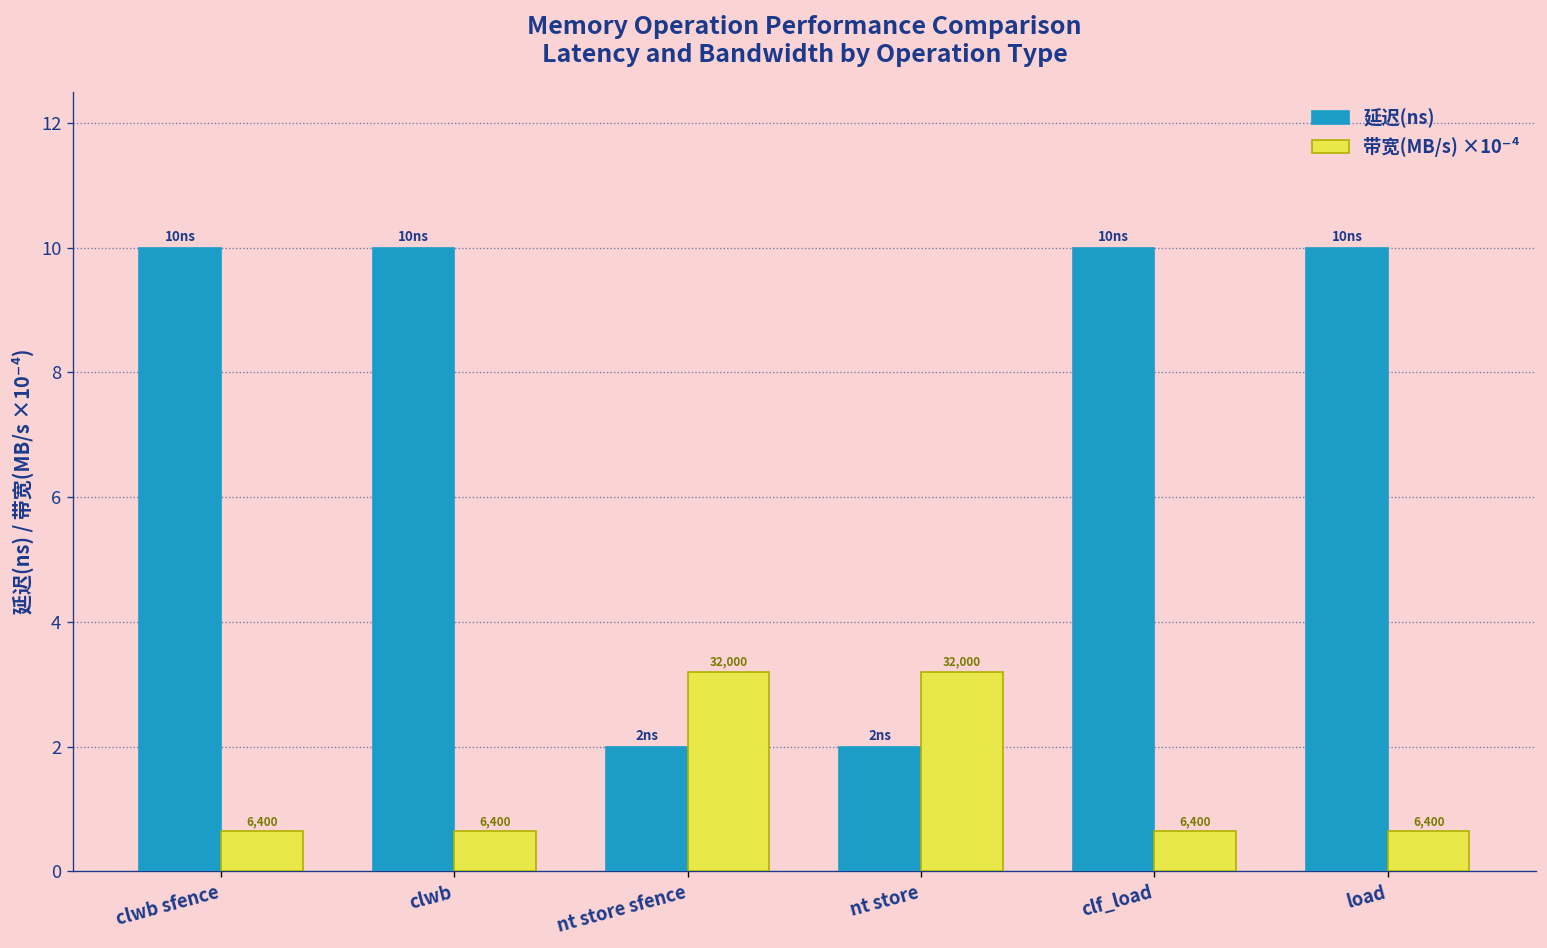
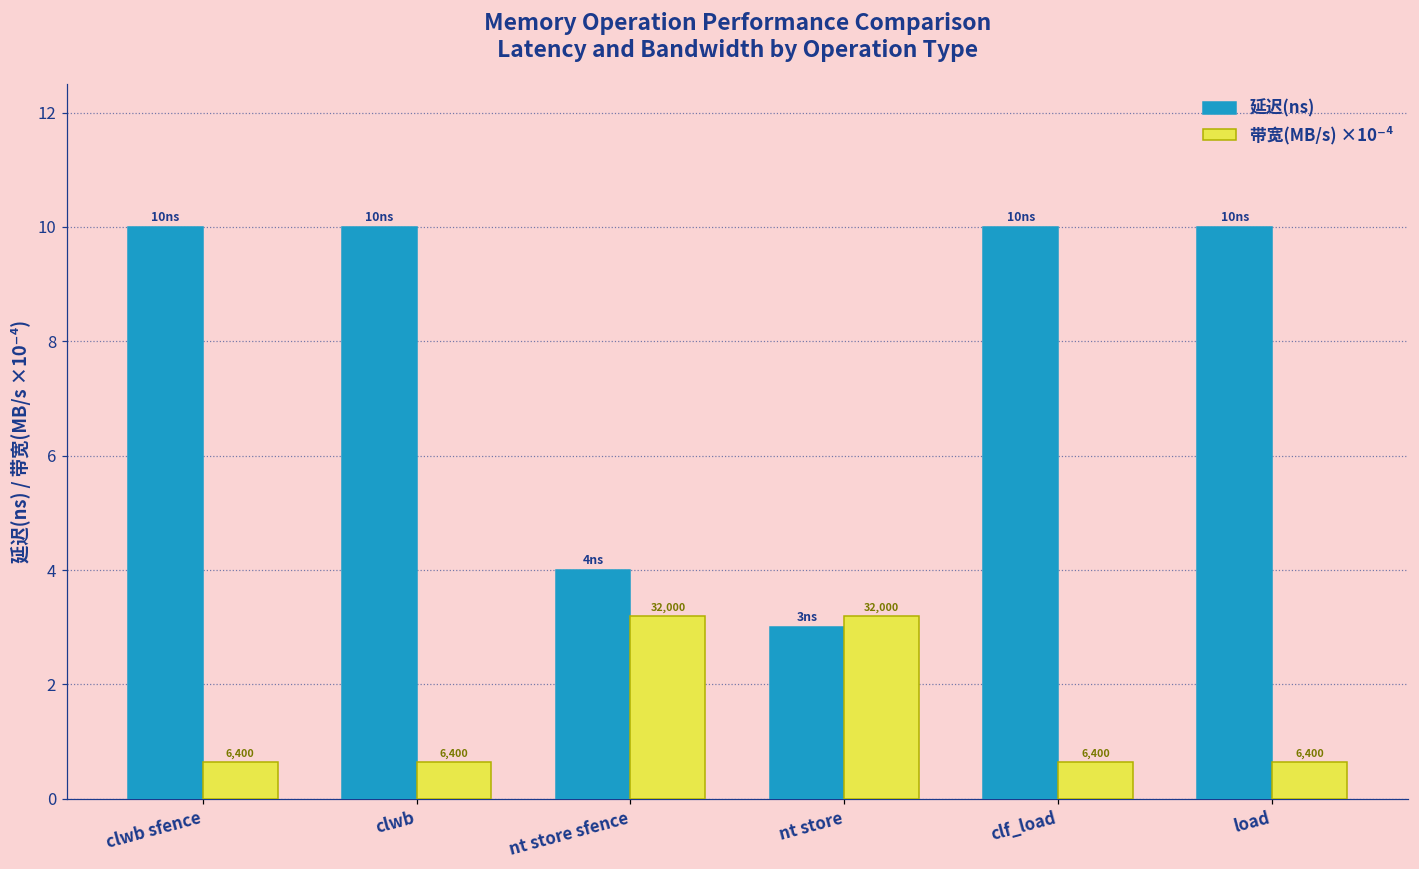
  {
    "延迟(ns)": {
      "clwb sfence": 10,
      "clwb": 10,
-     "nt store sfence": 2,
-     "nt store": 2,
+     "nt store sfence": 4,
+     "nt store": 3,
      "clf_load": 10,
      "load": 10
    }
  }
